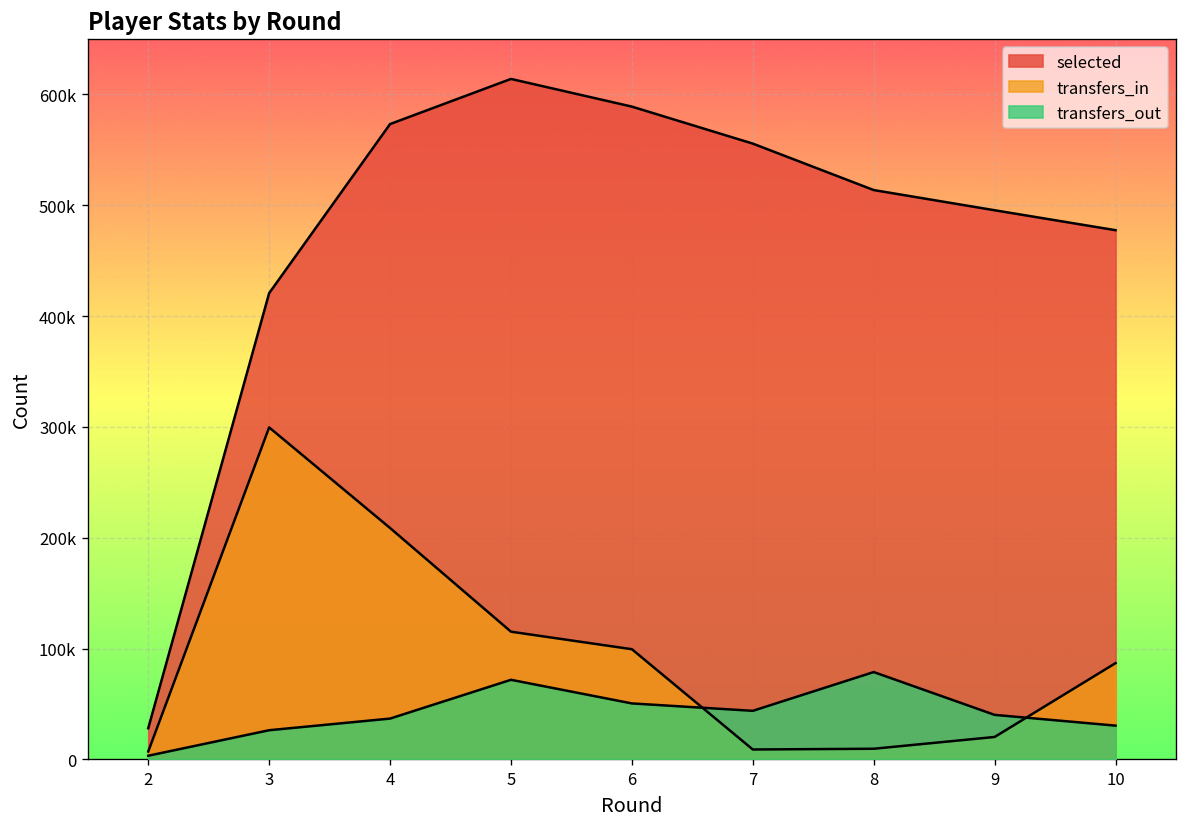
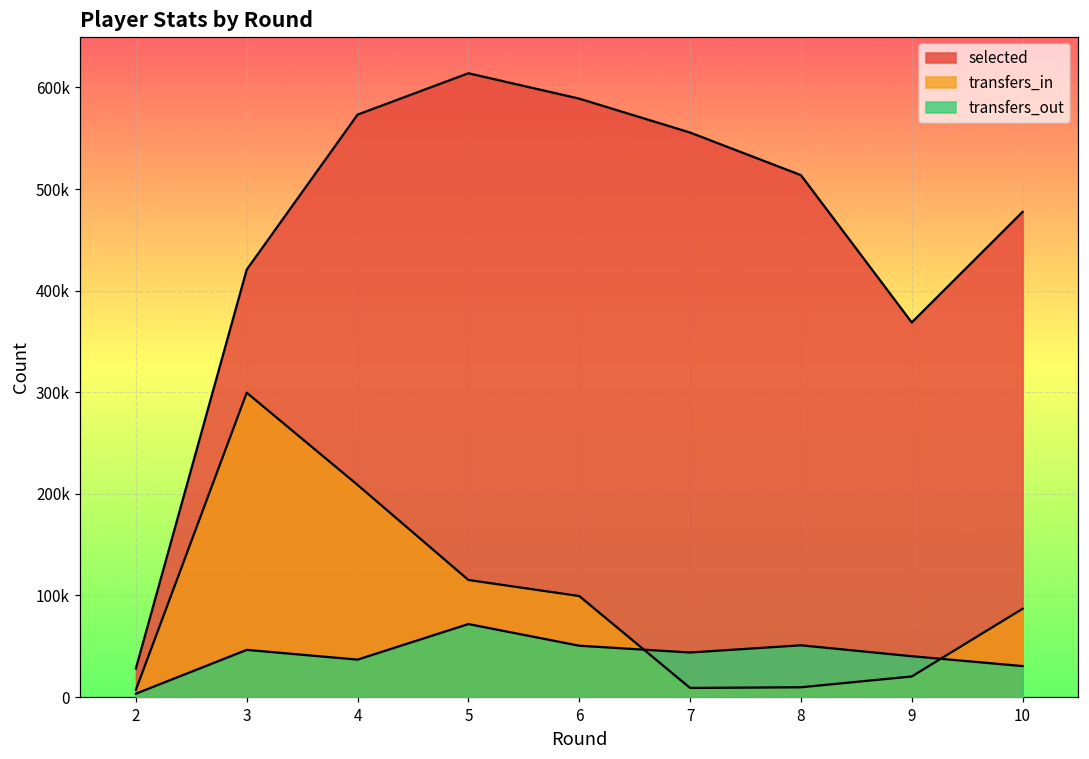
  {
    "selected": {
      "2": 30000,
      "3": 420000,
      "4": 570000,
      "5": 610000,
      "6": 590000,
      "7": 560000,
      "8": 510000,
-     "9": 500000,
+     "9": 370000,
      "10": 480000
    },
    "transfers_in": {
      "2": 10000,
      "3": 300000,
      "4": 210000,
      "5": 120000,
      "6": 100000,
      "7": 10000,
      "8": 10000,
      "9": 20000,
      "10": 90000
    },
    "transfers_out": {
      "2": 0,
-     "3": 30000,
+     "3": 50000,
      "4": 40000,
      "5": 70000,
      "6": 50000,
      "7": 40000,
-     "8": 80000,
+     "8": 50000,
      "9": 40000,
      "10": 30000
    }
  }
